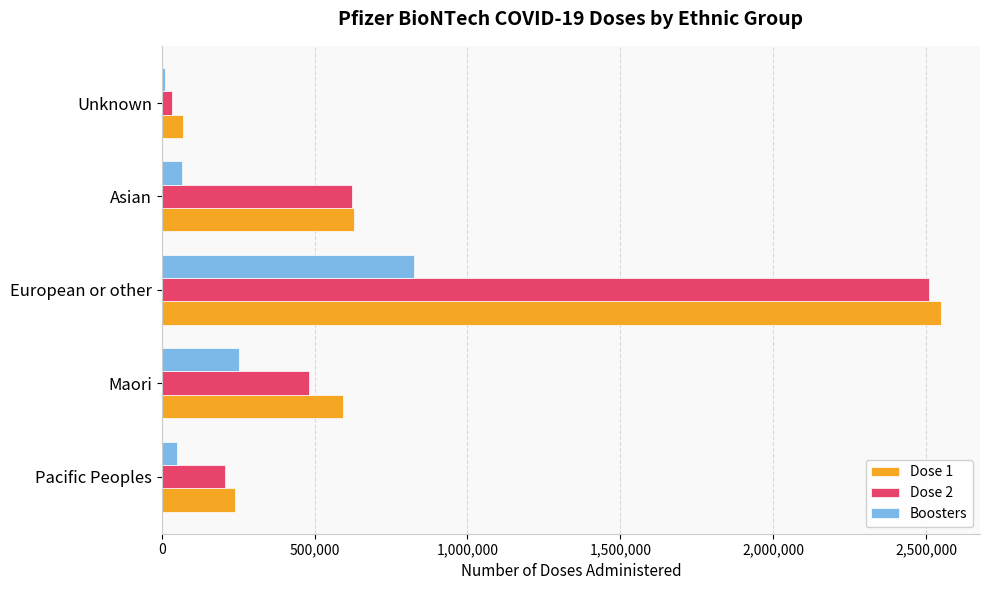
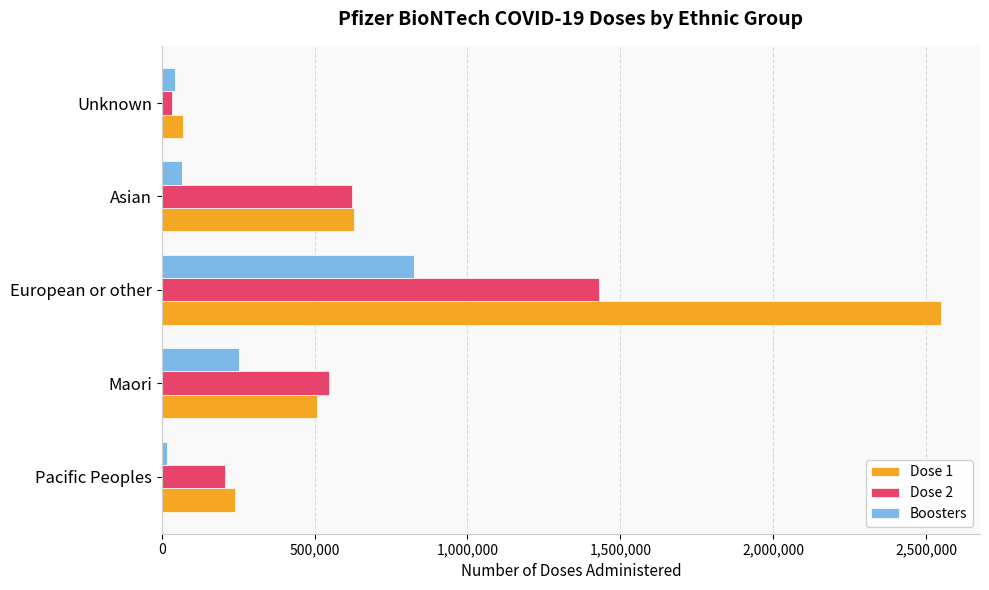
  {
    "Dose 1": {
      "Unknown": "70,000",
      "Asian": "630,000",
      "European or other": "2,550,000",
-     "Maori": "590,000",
+     "Maori": "510,000",
      "Pacific Peoples": "240,000"
    },
    "Dose 2": {
      "Unknown": "30,000",
      "Asian": "620,000",
-     "European or other": "2,510,000",
-     "Maori": "480,000",
+     "European or other": "1,430,000",
+     "Maori": "550,000",
      "Pacific Peoples": "210,000"
    },
    "Boosters": {
-     "Unknown": "10,000",
+     "Unknown": "40,000",
      "Asian": "70,000",
      "European or other": "830,000",
      "Maori": "250,000",
-     "Pacific Peoples": "50,000"
+     "Pacific Peoples": "20,000"
    }
  }
